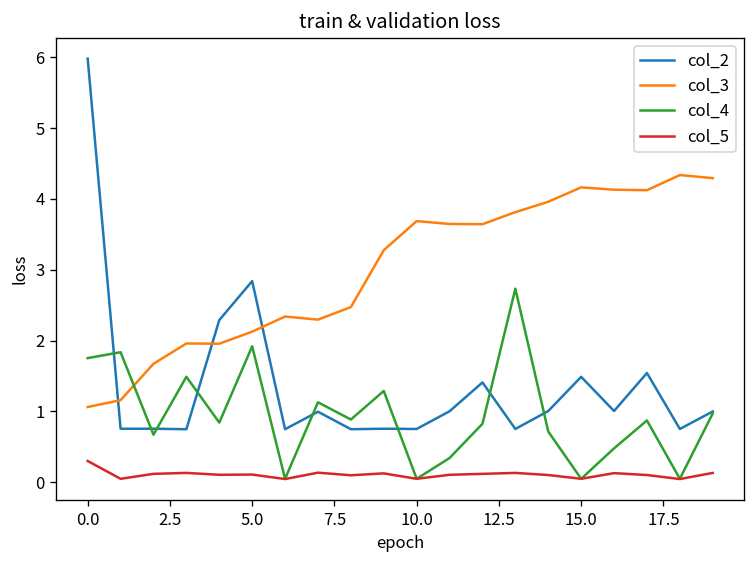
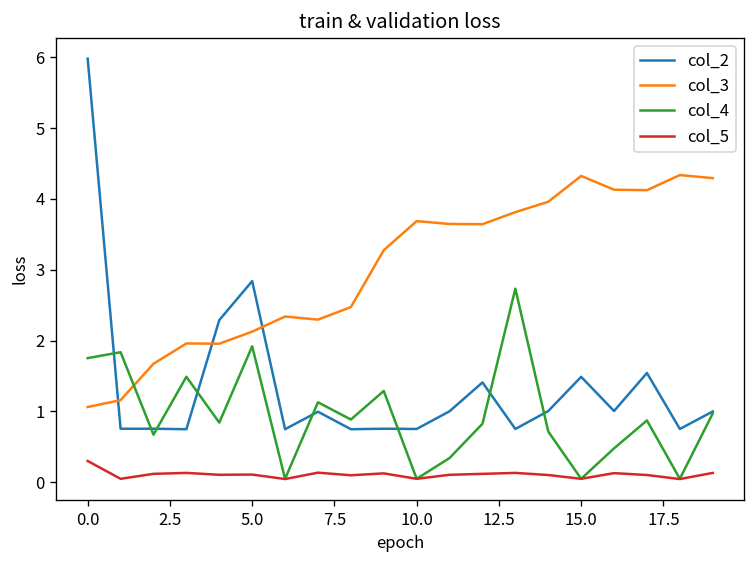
  {
    "col_2": {
      "0.0": 6.0,
      "5.0": 2.8,
      "10.0": 0.8,
      "15.0": 1.5
    },
    "col_3": {
      "0.0": 1.1,
      "5.0": 2.1,
      "10.0": 3.7,
-     "15.0": 4.2
+     "15.0": 4.3
    },
    "col_4": {
      "0.0": 1.8,
      "5.0": 1.9
    },
    "col_5": {
      "0.0": 0.3,
      "5.0": 0.1
    }
  }
